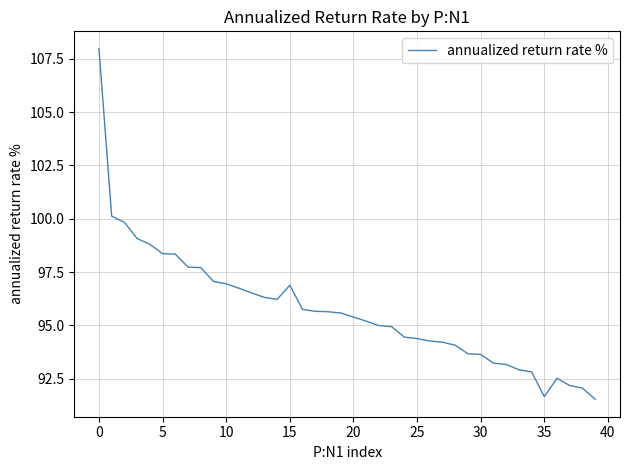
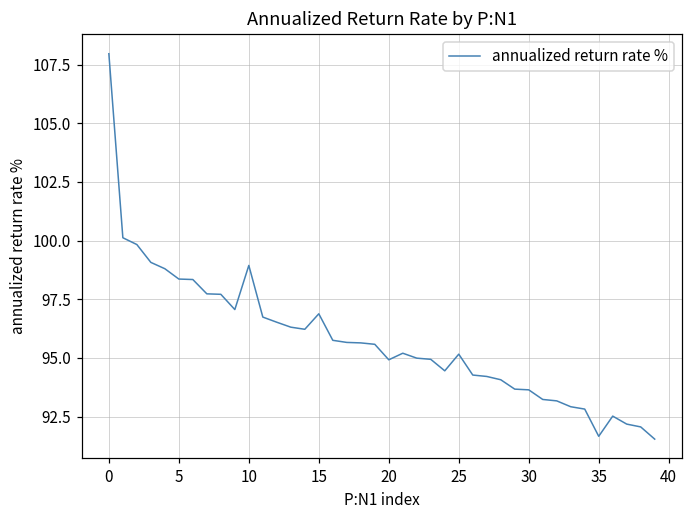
  {
    "0": 108.0,
    "5": 98.4,
-   "10": 97.0,
+   "10": 98.9,
    "15": 96.9,
-   "20": 95.4,
-   "25": 94.4,
+   "20": 94.9,
+   "25": 95.2,
    "30": 93.6,
    "35": 91.7
  }
